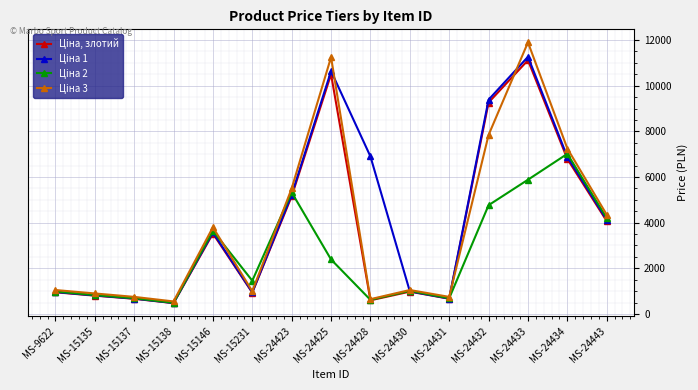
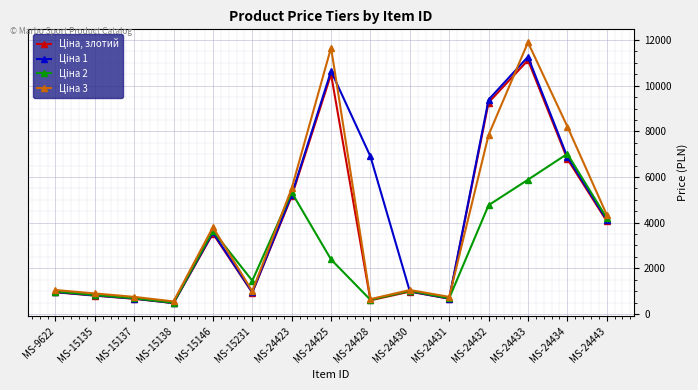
  {
    "Ціна, злотий": {
      "MS-24425": 10500,
      "MS-24432": 9300,
      "MS-24433": 11100
    },
    "Ціна 1": {
      "MS-24425": 10600,
      "MS-24428": 6900,
      "MS-24432": 9400,
      "MS-24433": 11300
    },
    "Ціна 2": {
      "MS-15231": 1500,
      "MS-24425": 2400,
      "MS-24432": 4800,
      "MS-24433": 5900,
      "MS-24434": 7000
    },
    "Ціна 3": {
      "MS-15146": 3800,
      "MS-24423": 5500,
-     "MS-24425": 11200,
+     "MS-24425": 11700,
      "MS-24432": 7800,
      "MS-24433": 11900,
-     "MS-24434": 7200,
+     "MS-24434": 8200,
      "MS-24443": 4300
    }
  }
